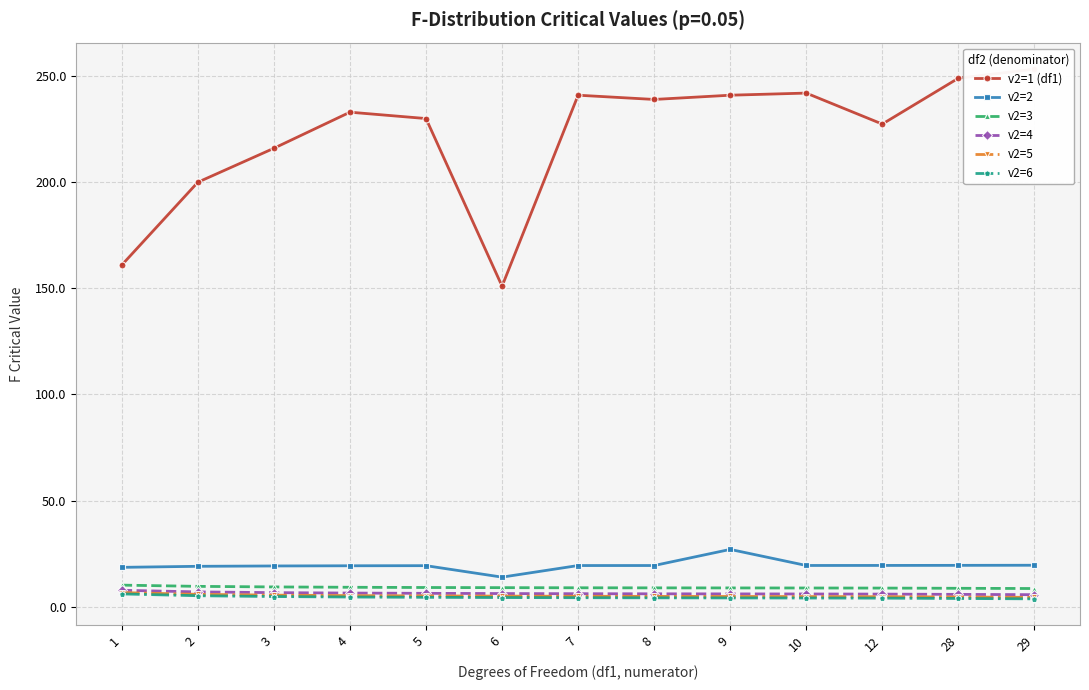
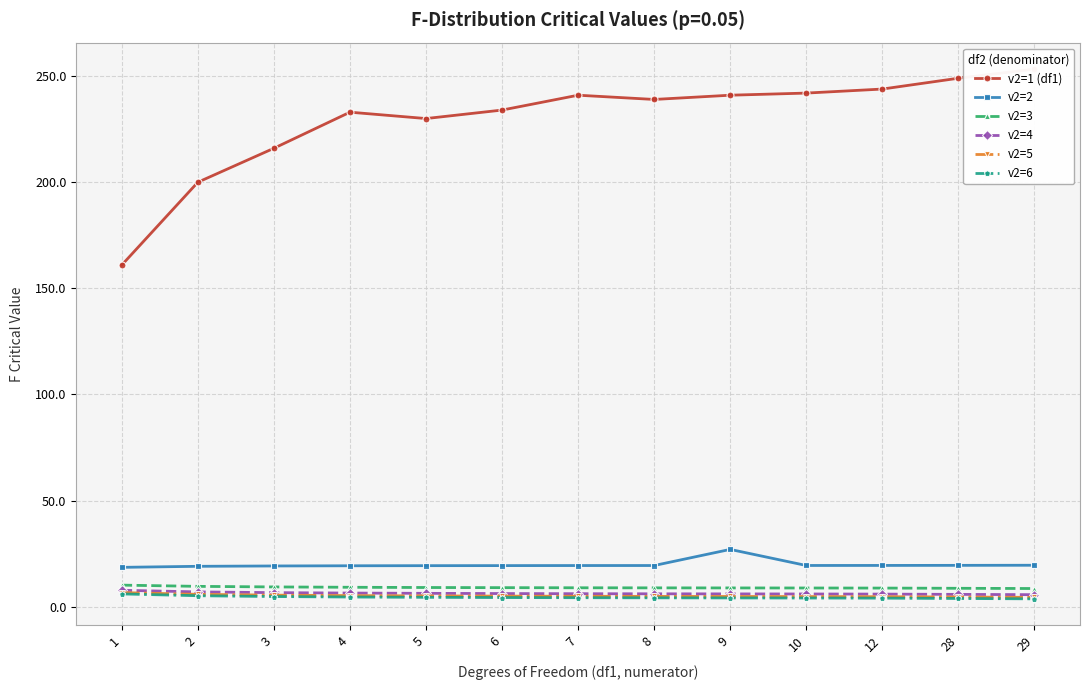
  {
    "v2=1 (df1)": {
      "1": 161,
      "2": 200,
      "3": 216,
      "4": 233,
      "5": 230,
-     "6": 151,
+     "6": 234,
      "7": 241,
      "8": 239,
      "9": 241,
      "10": 242,
-     "12": 227,
+     "12": 244,
      "28": 249
    },
    "v2=2": {
      "1": 19,
      "2": 19,
      "3": 19,
      "4": 19,
      "5": 19,
-     "6": 14,
+     "6": 19,
      "7": 19,
      "8": 19,
      "9": 27,
      "10": 19,
      "12": 19,
      "28": 19,
      "29": 20
    },
    "v2=4": {
      "5": 6,
      "7": 6,
      "8": 6,
      "9": 6,
      "10": 6,
      "12": 6,
      "28": 6,
      "29": 6
    }
  }
